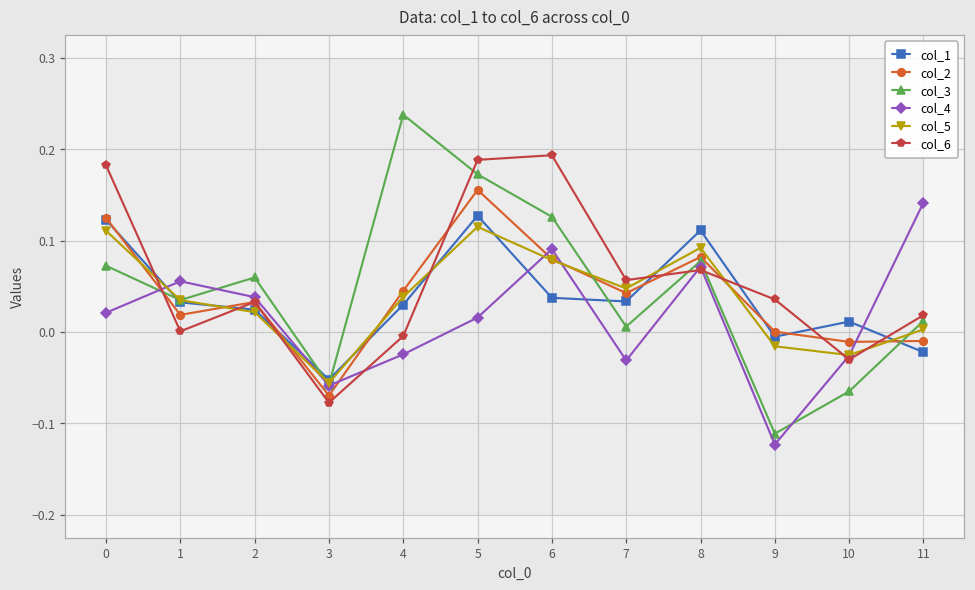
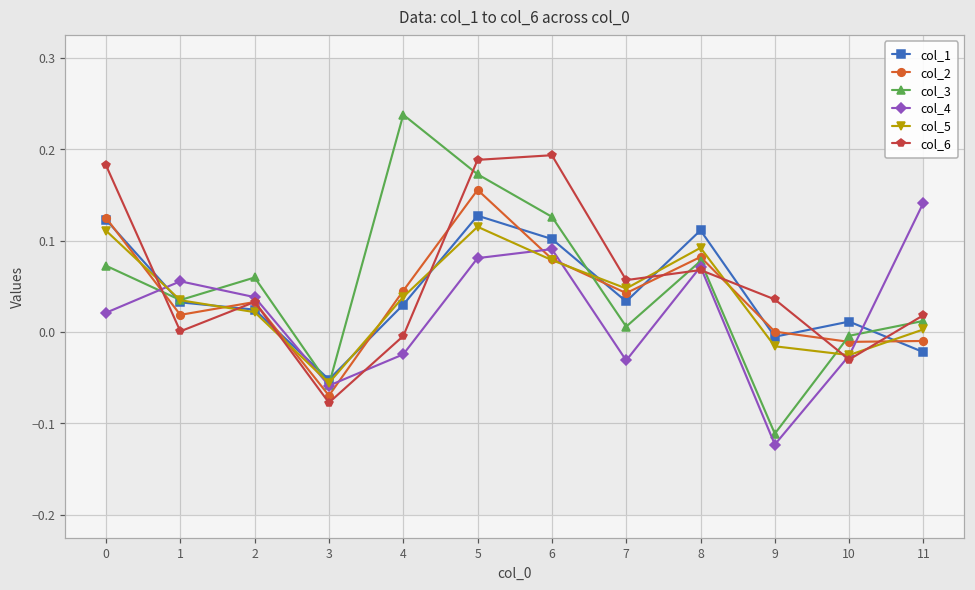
  {
    "col_1": {
      "3": -0.05,
      "4": 0.03,
      "5": 0.13,
-     "6": 0.04,
+     "6": 0.10,
      "7": 0.03,
      "8": 0.11,
      "9": -0.01,
      "10": 0.01,
      "11": -0.02
    },
    "col_3": {
      "0": 0.07,
      "2": 0.06,
      "4": 0.24,
      "5": 0.17,
      "6": 0.13,
      "7": 0.01,
      "8": 0.08,
      "9": -0.11,
-     "10": -0.06,
+     "10": 0.00,
      "11": 0.01
    },
    "col_4": {
      "0": 0.02,
      "1": 0.06,
      "2": 0.04,
      "4": -0.02,
-     "5": 0.02,
+     "5": 0.08,
      "6": 0.09,
      "7": -0.03,
      "8": 0.07,
      "9": -0.12,
      "11": 0.14
    },
    "col_5": {
      "0": 0.11,
      "4": 0.04,
      "5": 0.12,
      "7": 0.05,
      "8": 0.09,
      "9": -0.02,
      "11": 0.00
    }
  }
